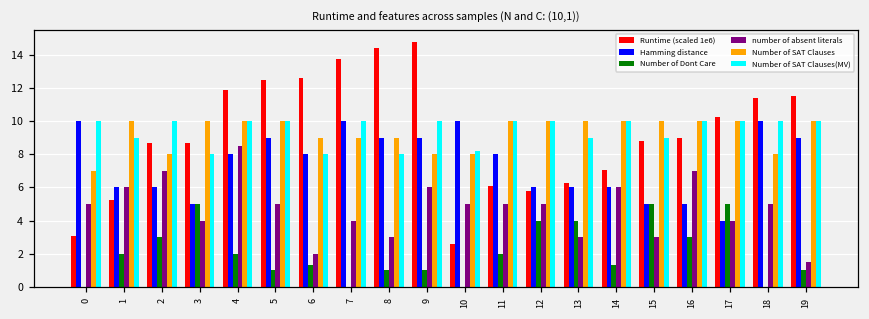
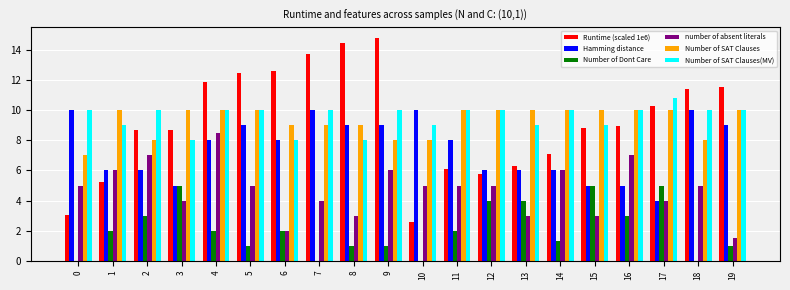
  {
    "Runtime (scaled 1e6)": {
      "0": 3.1,
      "1": 5.2,
      "2": 8.7,
      "3": 8.7,
      "4": 11.9,
      "5": 12.5,
      "6": 12.6,
      "7": 13.7,
      "8": 14.4,
      "9": 14.8,
      "10": 2.6,
      "11": 6.1,
      "12": 5.8,
      "13": 6.3,
      "14": 7.1,
      "15": 8.8,
      "16": 9.0,
      "17": 10.3,
      "18": 11.4,
      "19": 11.5
    },
    "Hamming distance": {
      "0": 10.0,
      "1": 6.0,
      "2": 6.0,
      "3": 5.0,
      "4": 8.0,
      "5": 9.0,
      "6": 8.0,
      "7": 10.0,
      "8": 9.0,
      "9": 9.0,
      "10": 10.0,
      "11": 8.0,
      "12": 6.0,
      "13": 6.0,
      "14": 6.0,
      "15": 5.0,
      "16": 5.0,
      "17": 4.0,
      "18": 10.0,
      "19": 9.0
    },
    "Number of Dont Care": {
      "0": 0.0,
      "1": 2.0,
      "2": 3.0,
      "3": 5.0,
      "4": 2.0,
      "5": 1.0,
-     "6": 1.3,
+     "6": 2.0,
      "7": 0.0,
      "8": 1.0,
      "9": 1.0,
      "10": 0.0,
      "11": 2.0,
      "12": 4.0,
      "13": 4.0,
      "14": 1.3,
      "15": 5.0,
      "16": 3.0,
      "17": 5.0,
      "18": 0.0,
      "19": 1.0
    },
    "number of absent literals": {
      "0": 5.0,
      "1": 6.0,
      "2": 7.0,
      "3": 4.0,
      "4": 8.5,
      "5": 5.0,
      "6": 2.0,
      "7": 4.0,
      "8": 3.0,
      "9": 6.0,
      "10": 5.0,
      "11": 5.0,
      "12": 5.0,
      "13": 3.0,
      "14": 6.0,
      "15": 3.0,
      "16": 7.0,
      "17": 4.0,
      "18": 5.0,
      "19": 1.5
    },
    "Number of SAT Clauses": {
      "0": 7.0,
      "1": 10.0,
      "2": 8.0,
      "3": 10.0,
      "4": 10.0,
      "5": 10.0,
      "6": 9.0,
      "7": 9.0,
      "8": 9.0,
      "9": 8.0,
      "10": 8.0,
      "11": 10.0,
      "12": 10.0,
      "13": 10.0,
      "14": 10.0,
      "15": 10.0,
      "16": 10.0,
      "17": 10.0,
      "18": 8.0,
      "19": 10.0
    },
    "Number of SAT Clauses(MV)": {
      "0": 10.0,
      "1": 9.0,
      "2": 10.0,
      "3": 8.0,
      "4": 10.0,
      "5": 10.0,
      "6": 8.0,
      "7": 10.0,
      "8": 8.0,
      "9": 10.0,
-     "10": 8.2,
+     "10": 9.0,
      "11": 10.0,
      "12": 10.0,
      "13": 9.0,
      "14": 10.0,
      "15": 9.0,
      "16": 10.0,
-     "17": 10.0,
+     "17": 10.8,
      "18": 10.0,
      "19": 10.0
    }
  }
